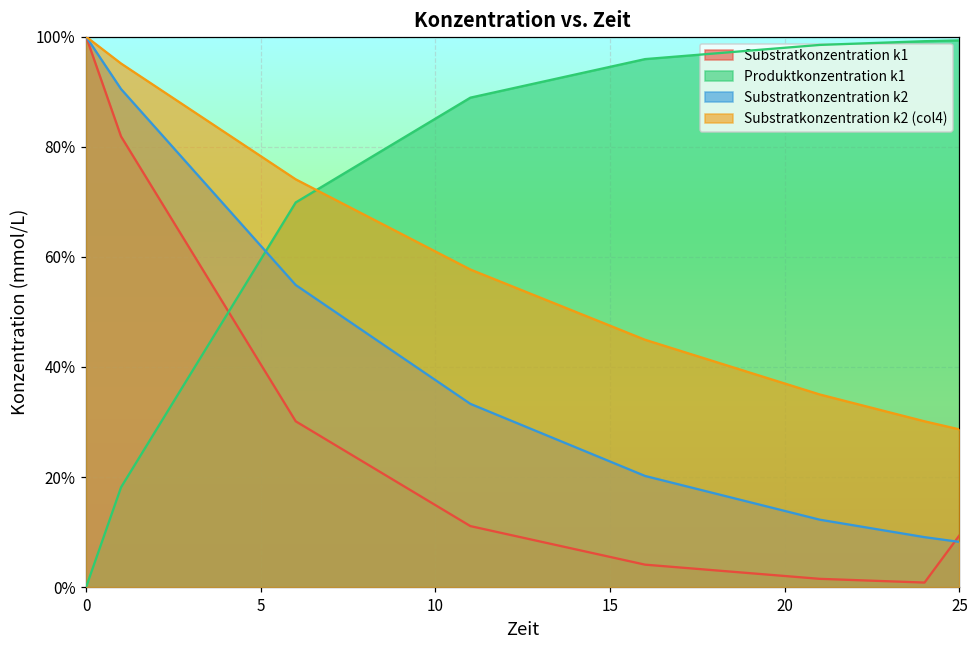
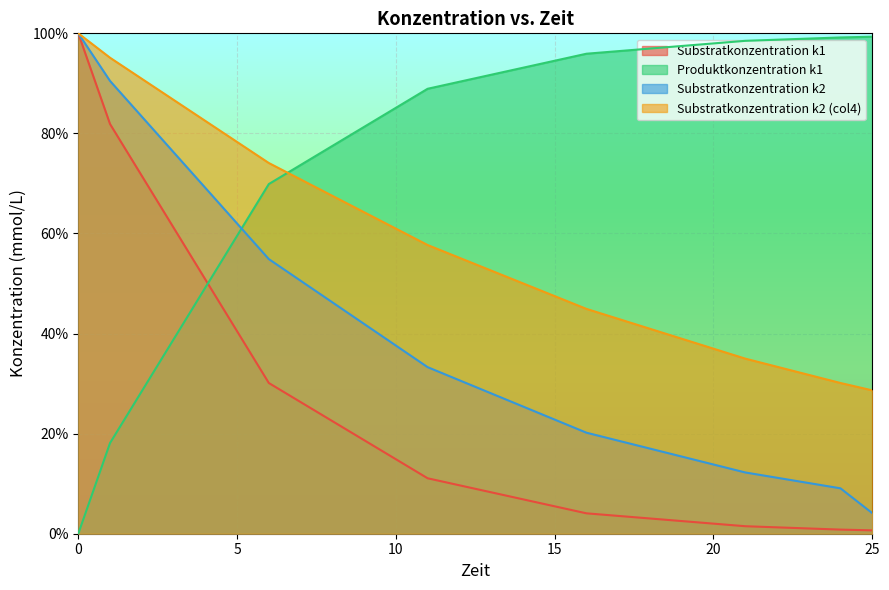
  {
    "Substratkonzentration k1": {
-     "25": "9%"
+     "25": "1%"
    },
    "Produktkonzentration k1": {
      "0": "0%",
      "25": "99%"
    },
    "Substratkonzentration k2": {
-     "25": "8%"
+     "25": "4%"
    },
    "Substratkonzentration k2 (col4)": {
      "25": "29%"
    }
  }
